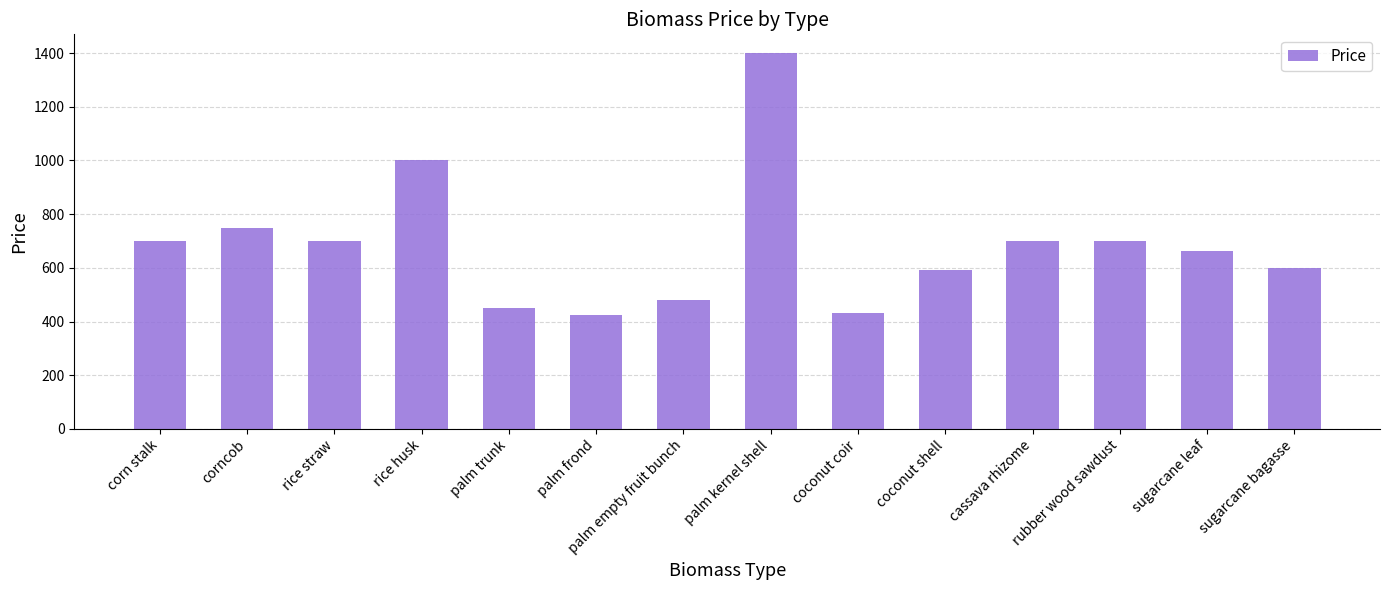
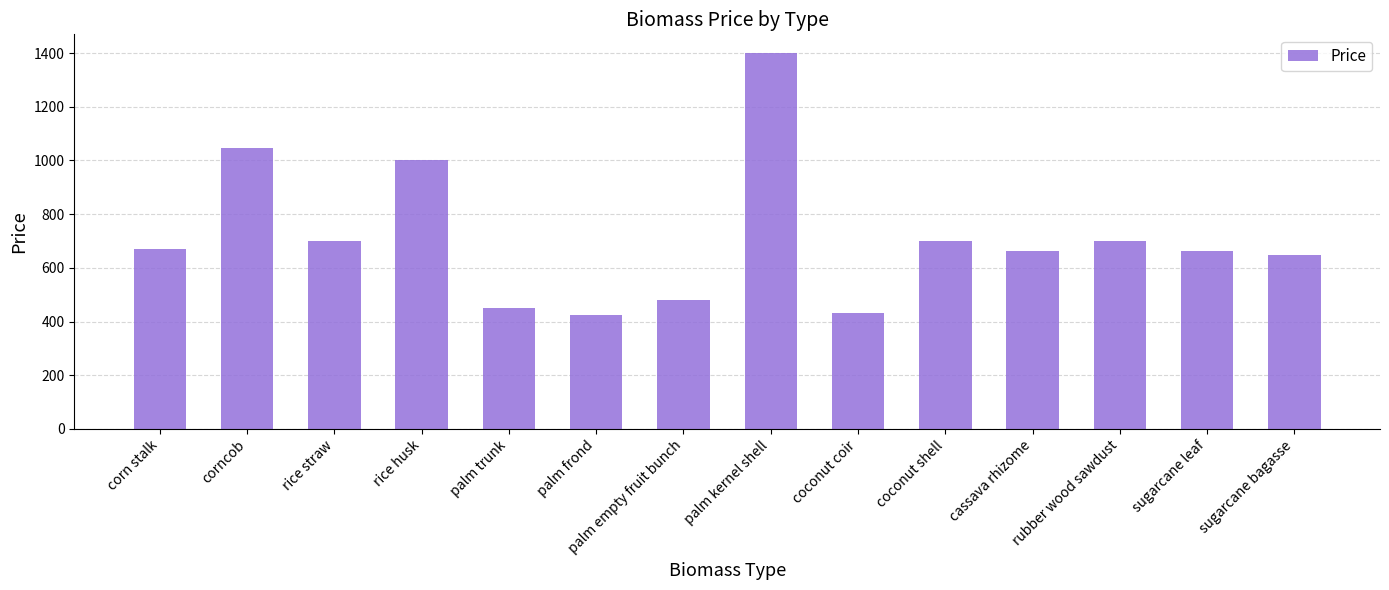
  {
-   "corn stalk": 700,
-   "corncob": 750,
+   "corn stalk": 670,
+   "corncob": 1050,
    "rice straw": 700,
    "rice husk": 1000,
    "palm trunk": 450,
    "palm frond": 420,
    "palm empty fruit bunch": 480,
    "palm kernel shell": 1400,
    "coconut coir": 430,
-   "coconut shell": 590,
-   "cassava rhizome": 700,
+   "coconut shell": 700,
+   "cassava rhizome": 660,
    "rubber wood sawdust": 700,
    "sugarcane leaf": 660,
-   "sugarcane bagasse": 600
+   "sugarcane bagasse": 650
  }
